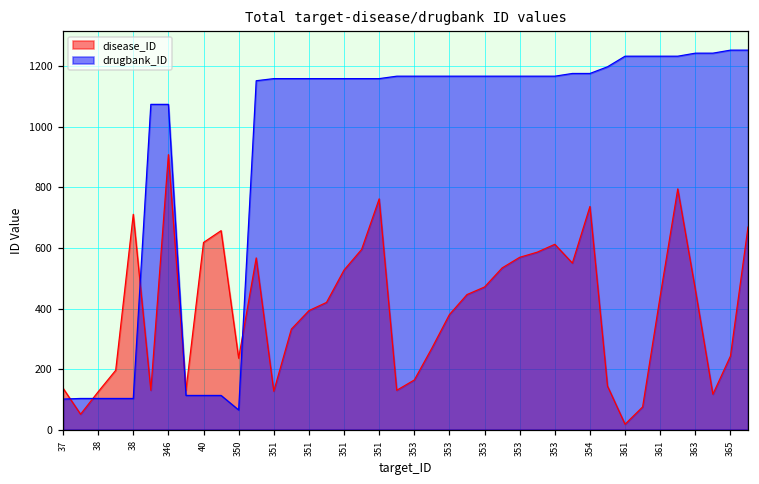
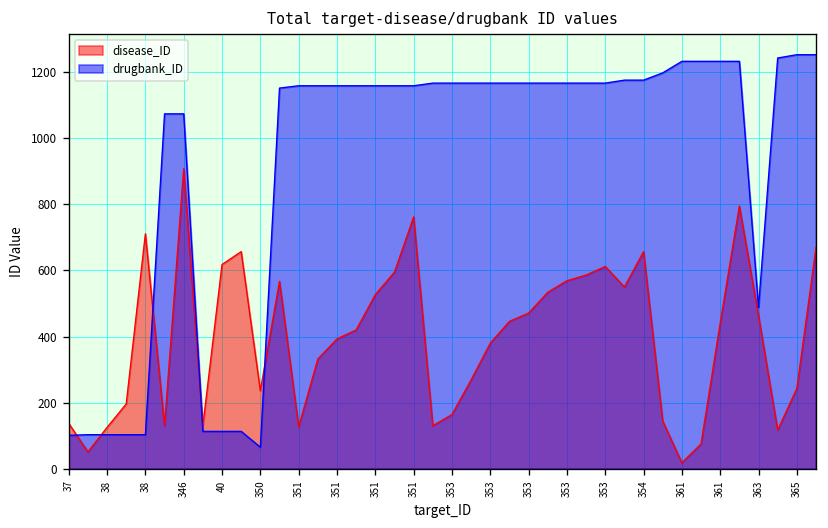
  {
    "disease_ID": {
      "346": 910,
      "40": 620,
      "350": 240,
-     "354": 740,
+     "354": 660,
      "363": 460,
      "365": 240
    },
    "drugbank_ID": {
      "346": 1070,
      "40": 110,
      "350": 70,
      "354": 1180,
-     "363": 1240,
+     "363": 490,
      "365": 1250
    }
  }
